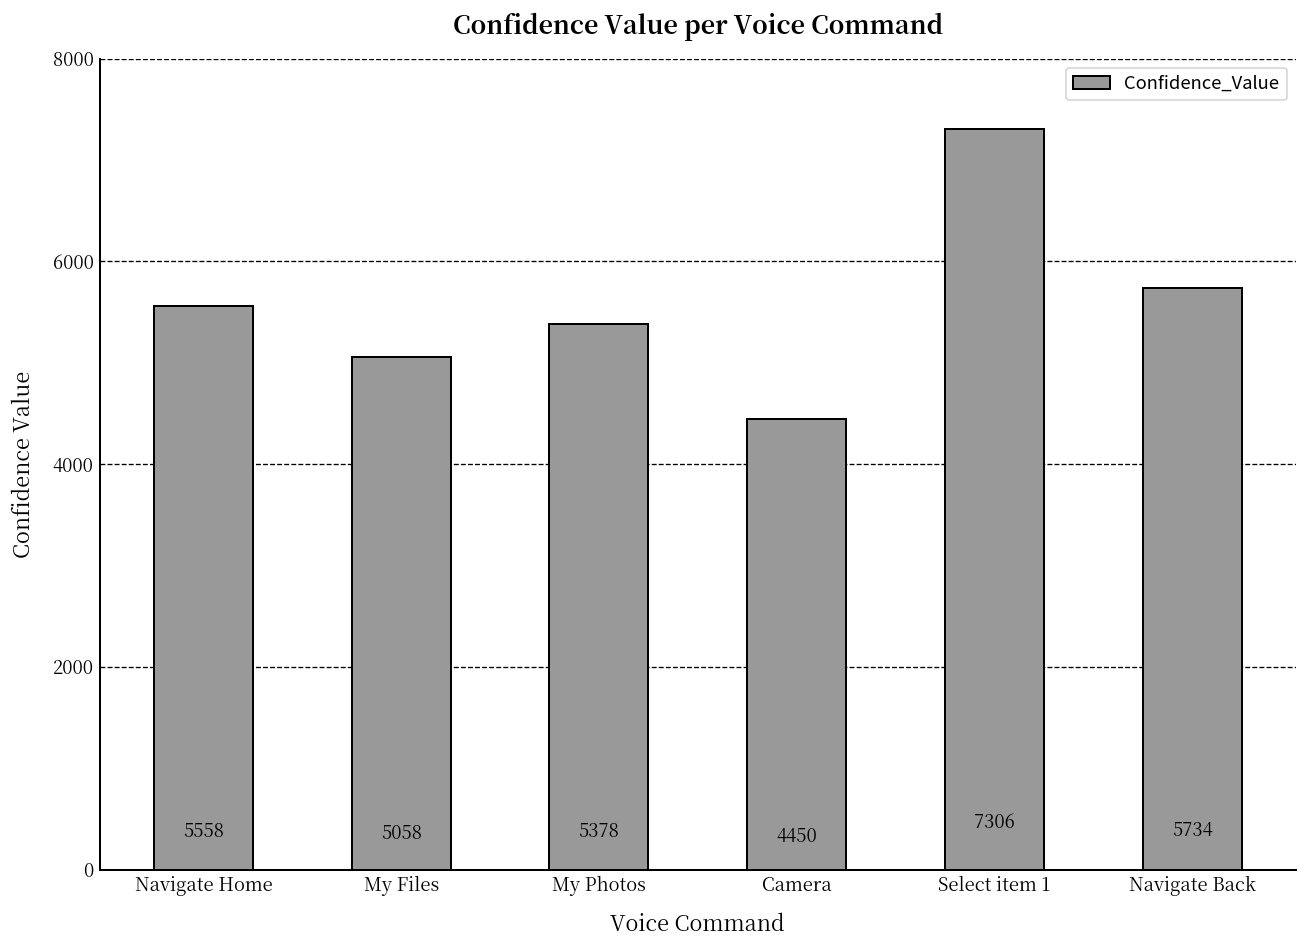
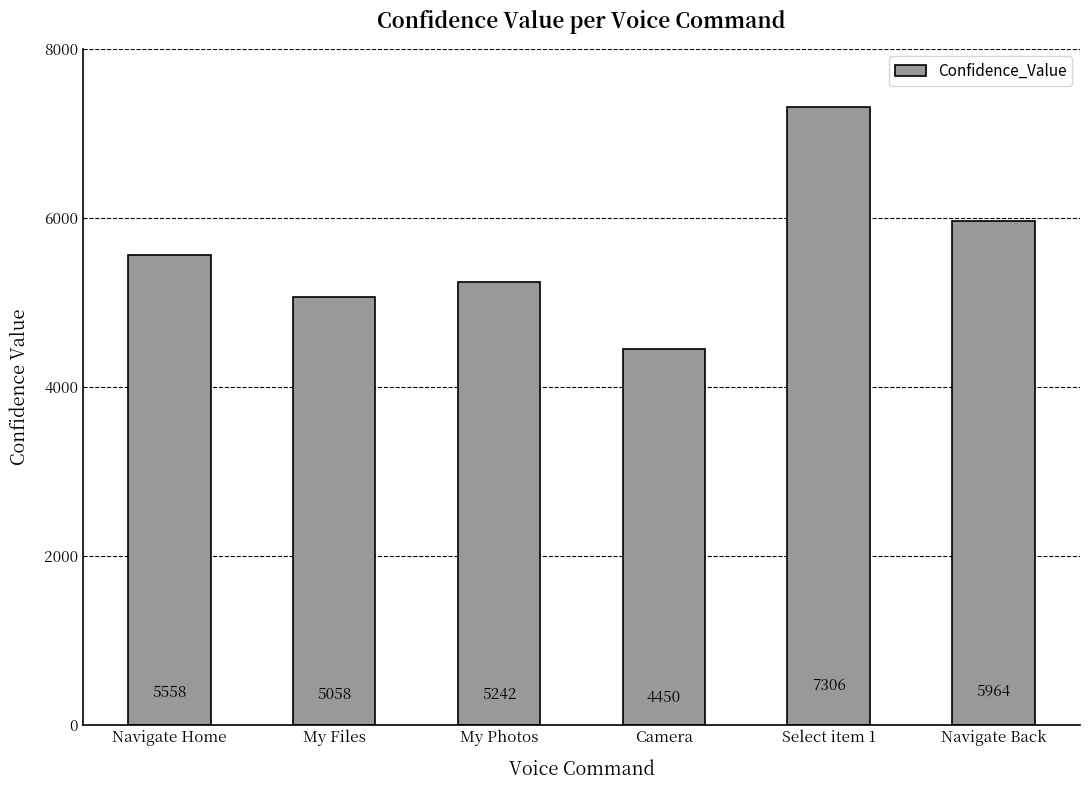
  {
    "Navigate Home": 5558,
    "My Files": 5058,
-   "My Photos": 5378,
+   "My Photos": 5242,
    "Camera": 4450,
    "Select item 1": 7306,
-   "Navigate Back": 5734
+   "Navigate Back": 5964
  }
